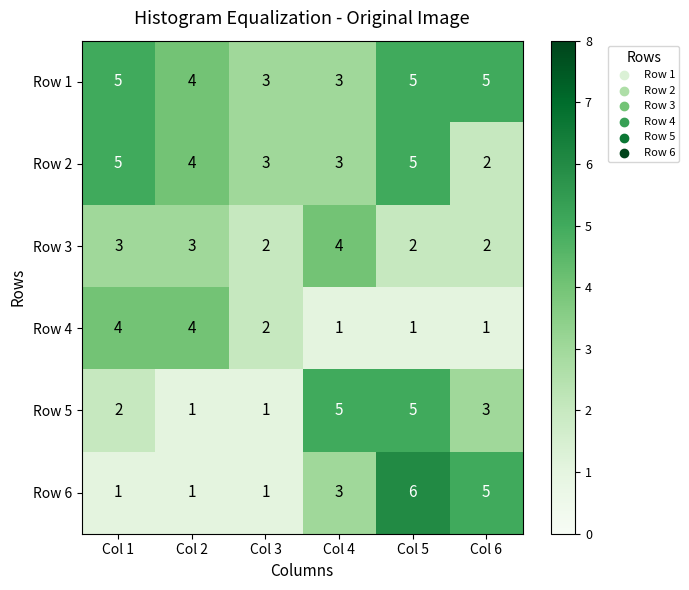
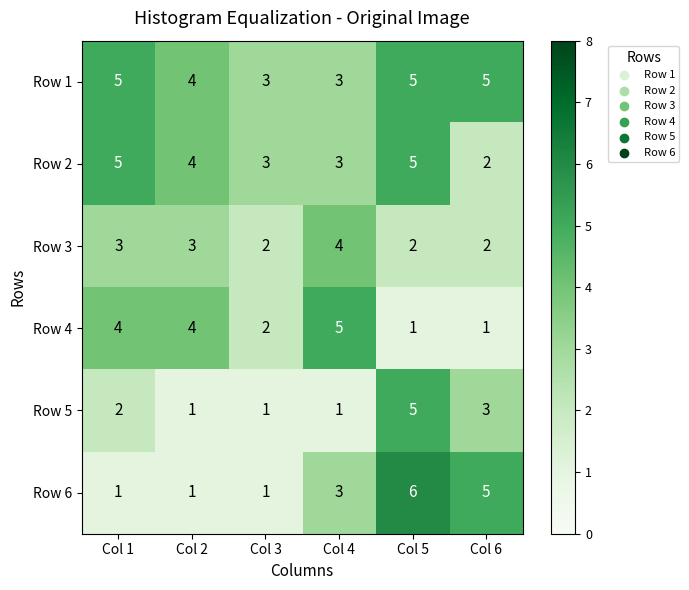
  {
    "Row 1": {
      "Col 1": 5,
      "Col 2": 4,
      "Col 3": 3,
      "Col 4": 3,
      "Col 5": 5,
      "Col 6": 5
    },
    "Row 2": {
      "Col 1": 5,
      "Col 2": 4,
      "Col 3": 3,
      "Col 4": 3,
      "Col 5": 5,
      "Col 6": 2
    },
    "Row 3": {
      "Col 1": 3,
      "Col 2": 3,
      "Col 3": 2,
      "Col 4": 4,
      "Col 5": 2,
      "Col 6": 2
    },
    "Row 4": {
      "Col 1": 4,
      "Col 2": 4,
      "Col 3": 2,
-     "Col 4": 1,
+     "Col 4": 5,
      "Col 5": 1,
      "Col 6": 1
    },
    "Row 5": {
      "Col 1": 2,
      "Col 2": 1,
      "Col 3": 1,
-     "Col 4": 5,
+     "Col 4": 1,
      "Col 5": 5,
      "Col 6": 3
    },
    "Row 6": {
      "Col 1": 1,
      "Col 2": 1,
      "Col 3": 1,
      "Col 4": 3,
      "Col 5": 6,
      "Col 6": 5
    }
  }
